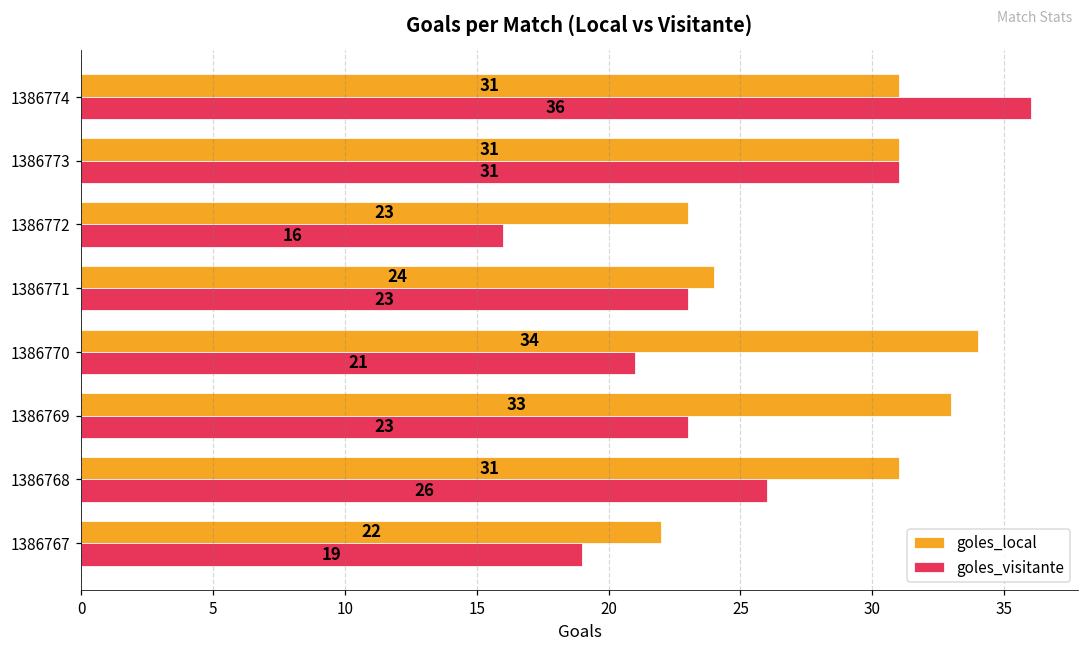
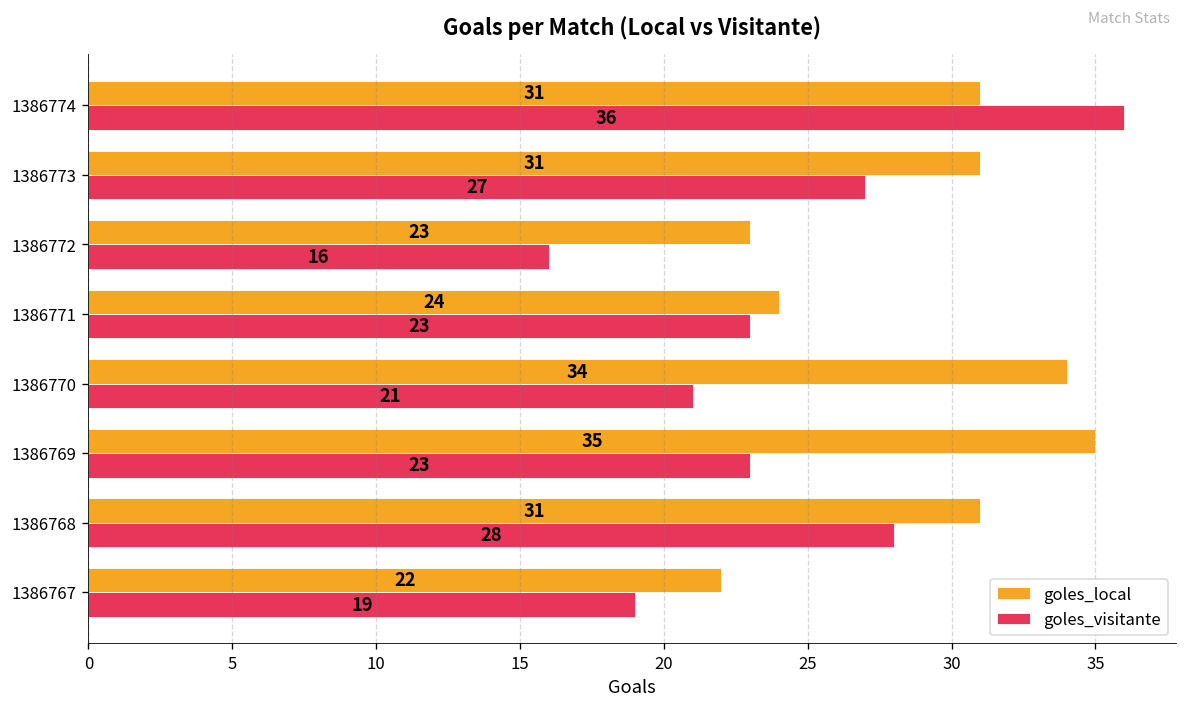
  {
    "goles_local": {
      "1386774": 31,
      "1386773": 31,
      "1386772": 23,
      "1386771": 24,
      "1386770": 34,
-     "1386769": 33,
+     "1386769": 35,
      "1386768": 31,
      "1386767": 22
    },
    "goles_visitante": {
      "1386774": 36,
-     "1386773": 31,
+     "1386773": 27,
      "1386772": 16,
      "1386771": 23,
      "1386770": 21,
      "1386769": 23,
-     "1386768": 26,
+     "1386768": 28,
      "1386767": 19
    }
  }
